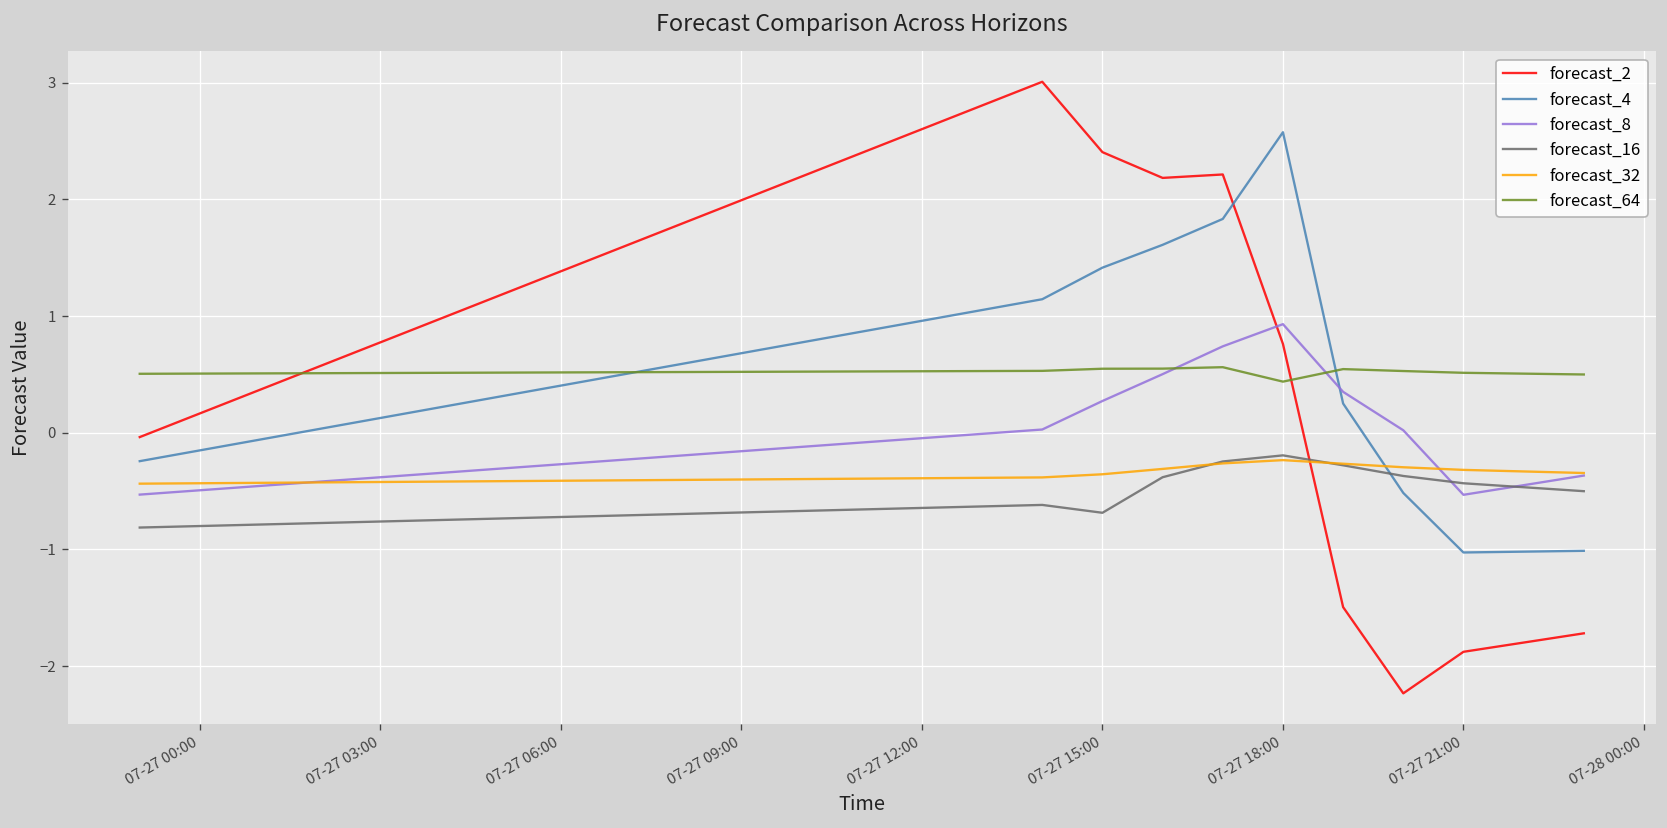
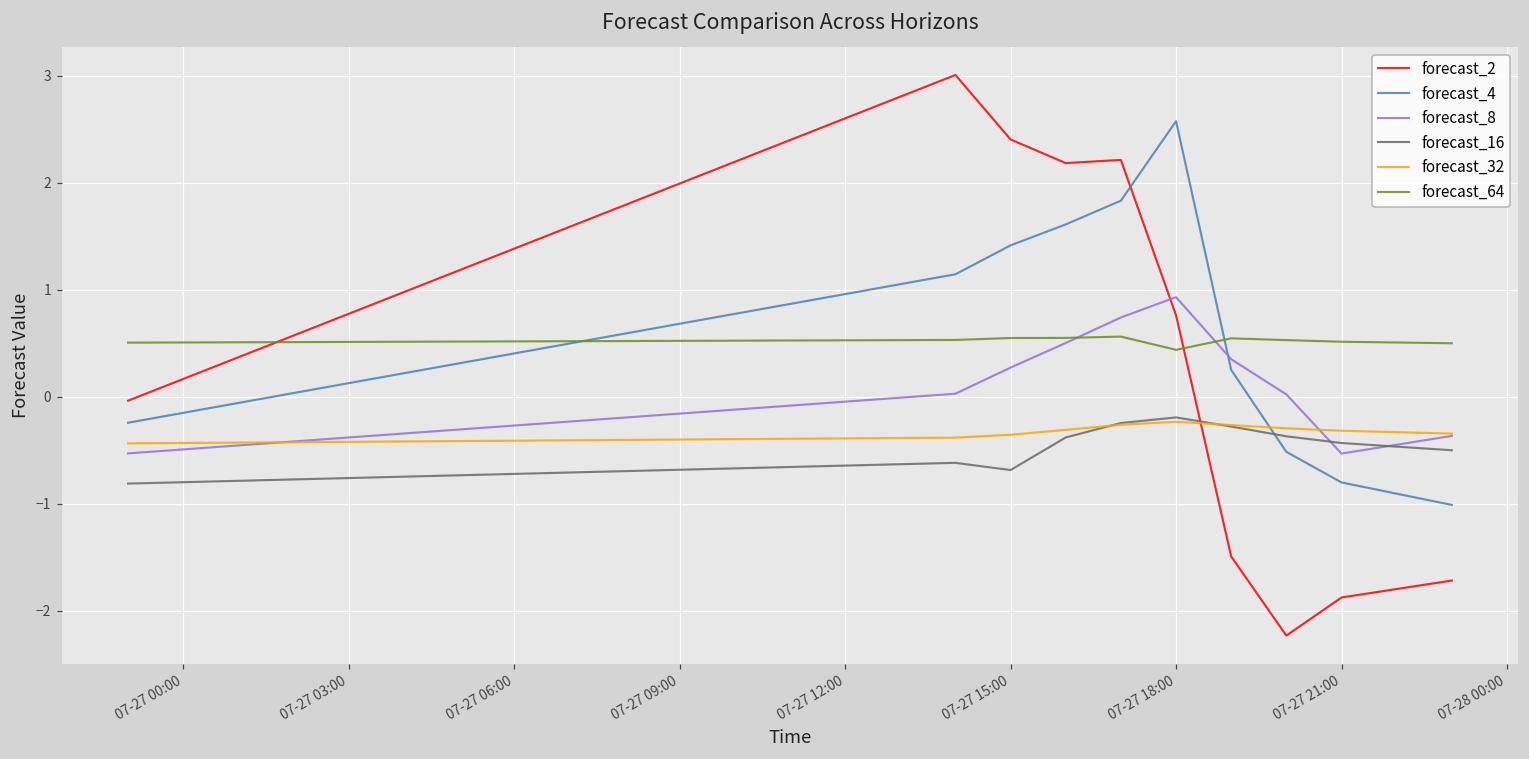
  {
    "forecast_2": {
      "07-27 15:00": 2.4,
      "07-27 18:00": 0.8,
      "07-27 21:00": -1.9
    },
    "forecast_4": {
      "07-27 15:00": 1.4,
      "07-27 18:00": 2.6,
-     "07-27 21:00": -1.0
+     "07-27 21:00": -0.8
    },
    "forecast_8": {
      "07-27 15:00": 0.3,
      "07-27 18:00": 0.9,
      "07-27 21:00": -0.5
    },
    "forecast_16": {
      "07-27 15:00": -0.7,
      "07-27 18:00": -0.2,
      "07-27 21:00": -0.4
    },
    "forecast_32": {
      "07-27 15:00": -0.4,
      "07-27 18:00": -0.2,
      "07-27 21:00": -0.3
    },
    "forecast_64": {
      "07-27 15:00": 0.5,
      "07-27 18:00": 0.4,
      "07-27 21:00": 0.5
    }
  }
